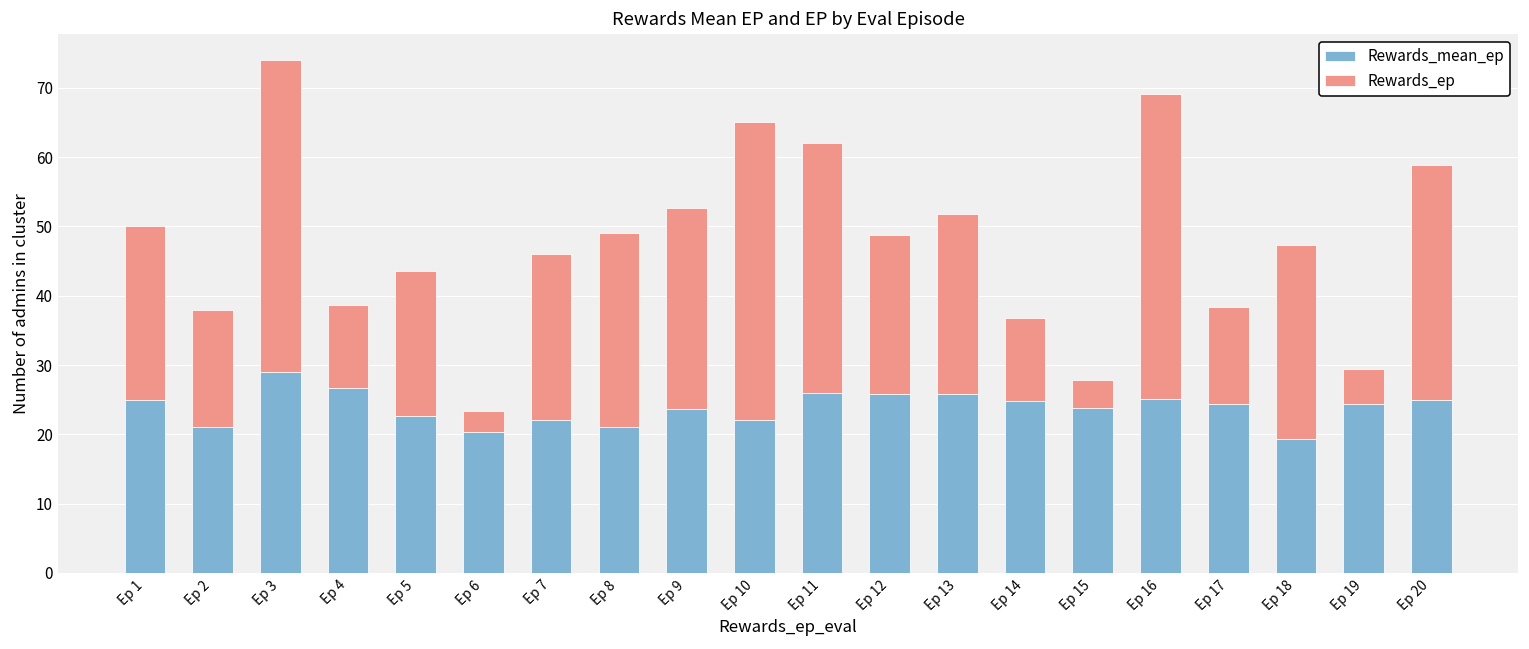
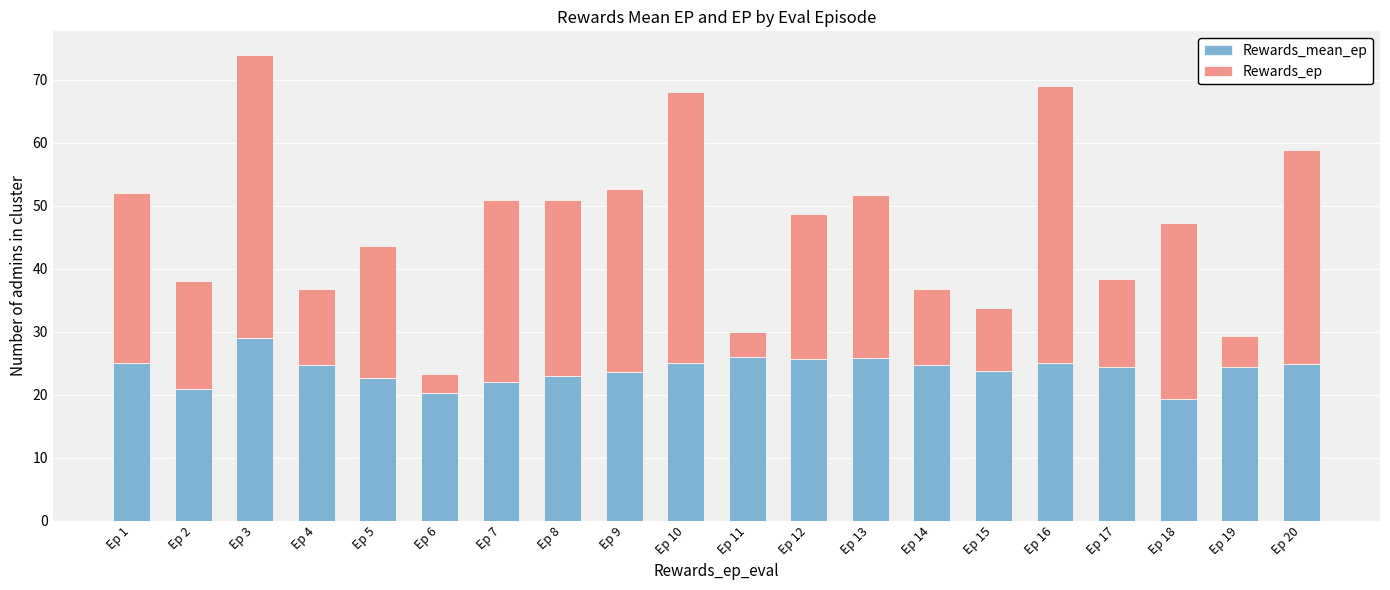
  {
    "Rewards_mean_ep": {
      "Ep 1": 25,
      "Ep 2": 21,
      "Ep 3": 29,
-     "Ep 4": 27,
+     "Ep 4": 25,
      "Ep 5": 23,
      "Ep 6": 20,
      "Ep 7": 22,
-     "Ep 8": 21,
+     "Ep 8": 23,
      "Ep 9": 24,
-     "Ep 10": 22,
+     "Ep 10": 25,
      "Ep 11": 26,
      "Ep 12": 26,
      "Ep 13": 26,
      "Ep 14": 25,
      "Ep 15": 24,
      "Ep 16": 25,
      "Ep 17": 24,
      "Ep 18": 19,
      "Ep 19": 24,
      "Ep 20": 25
    },
    "Rewards_ep": {
-     "Ep 1": 25,
+     "Ep 1": 27,
      "Ep 2": 17,
      "Ep 3": 45,
      "Ep 4": 12,
      "Ep 5": 21,
      "Ep 6": 3,
-     "Ep 7": 24,
+     "Ep 7": 29,
      "Ep 8": 28,
      "Ep 9": 29,
      "Ep 10": 43,
-     "Ep 11": 36,
+     "Ep 11": 4,
      "Ep 12": 23,
      "Ep 13": 26,
      "Ep 14": 12,
-     "Ep 15": 4,
+     "Ep 15": 10,
      "Ep 16": 44,
      "Ep 17": 14,
      "Ep 18": 28,
      "Ep 19": 5,
      "Ep 20": 34
    }
  }
